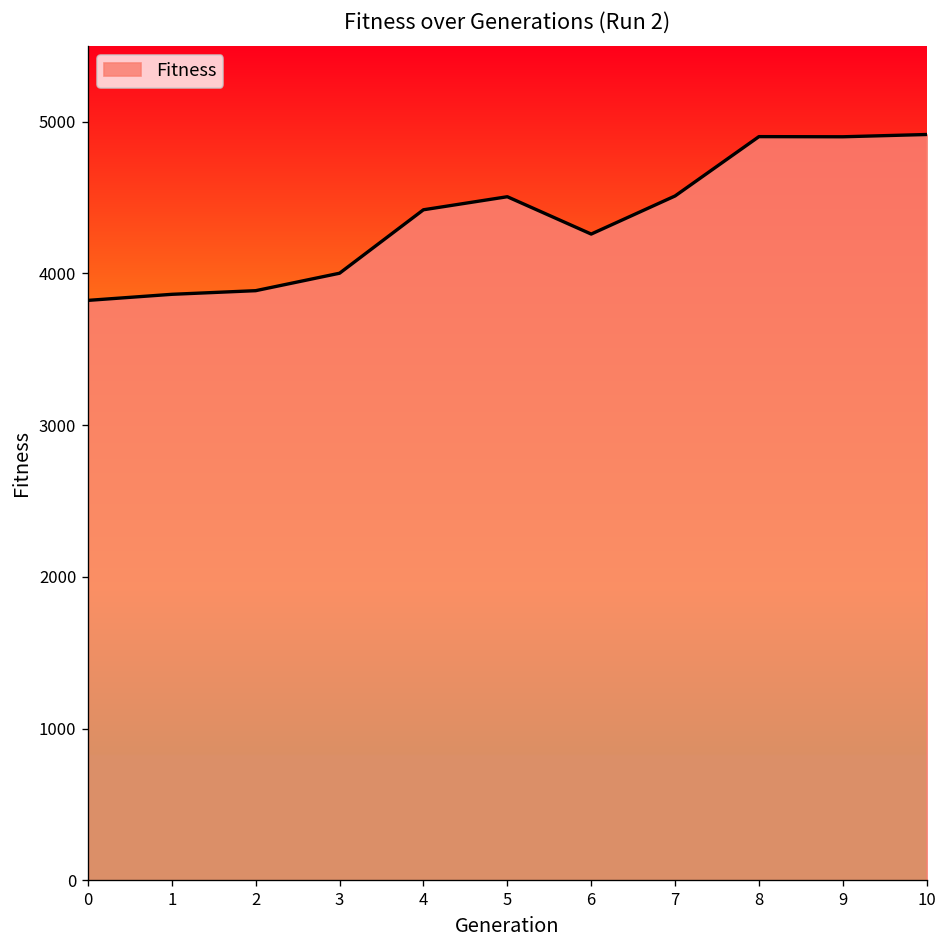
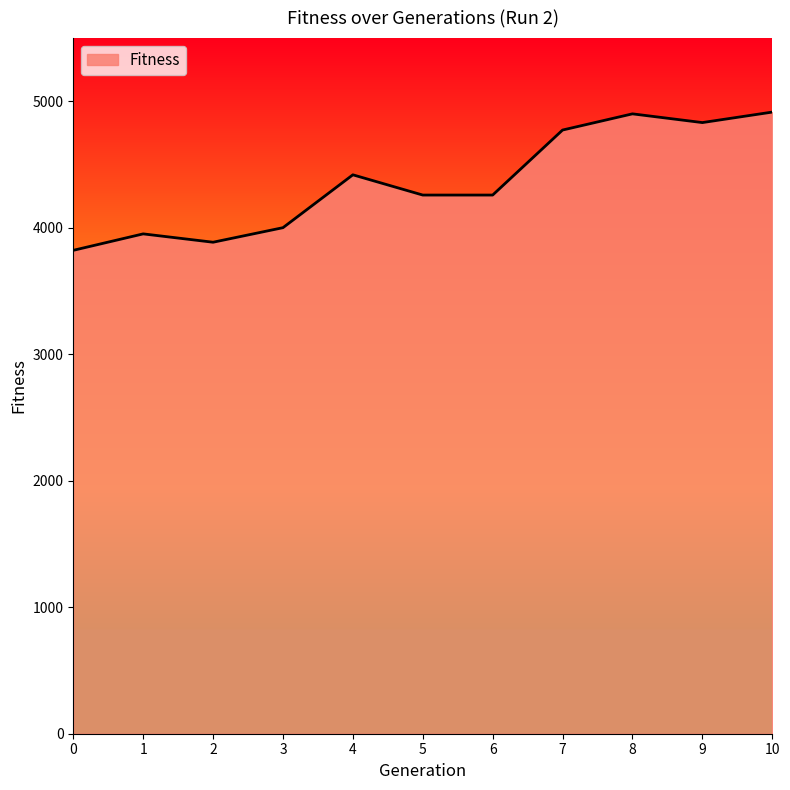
  {
    "0": 3820,
-   "1": 3860,
+   "1": 3950,
    "2": 3890,
    "3": 4000,
    "4": 4420,
-   "5": 4510,
+   "5": 4260,
    "6": 4260,
-   "7": 4510,
+   "7": 4770,
    "8": 4900,
-   "9": 4900,
+   "9": 4830,
    "10": 4920
  }
